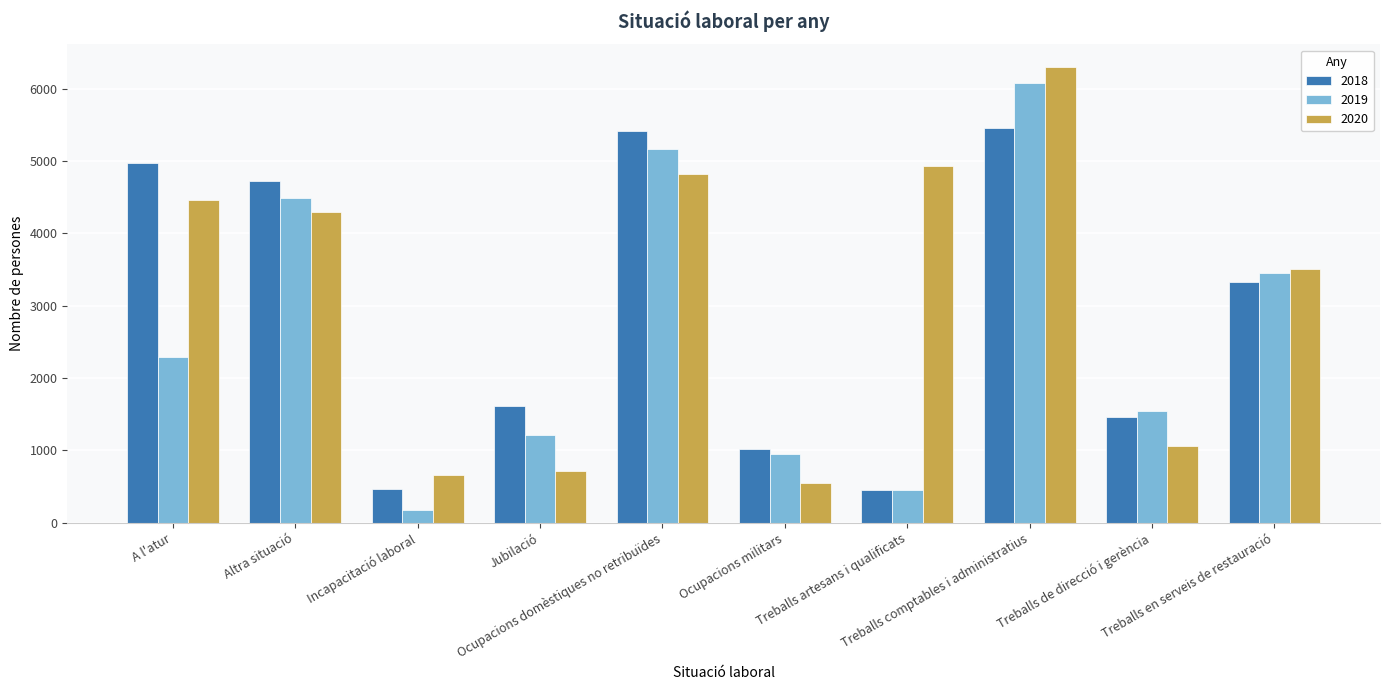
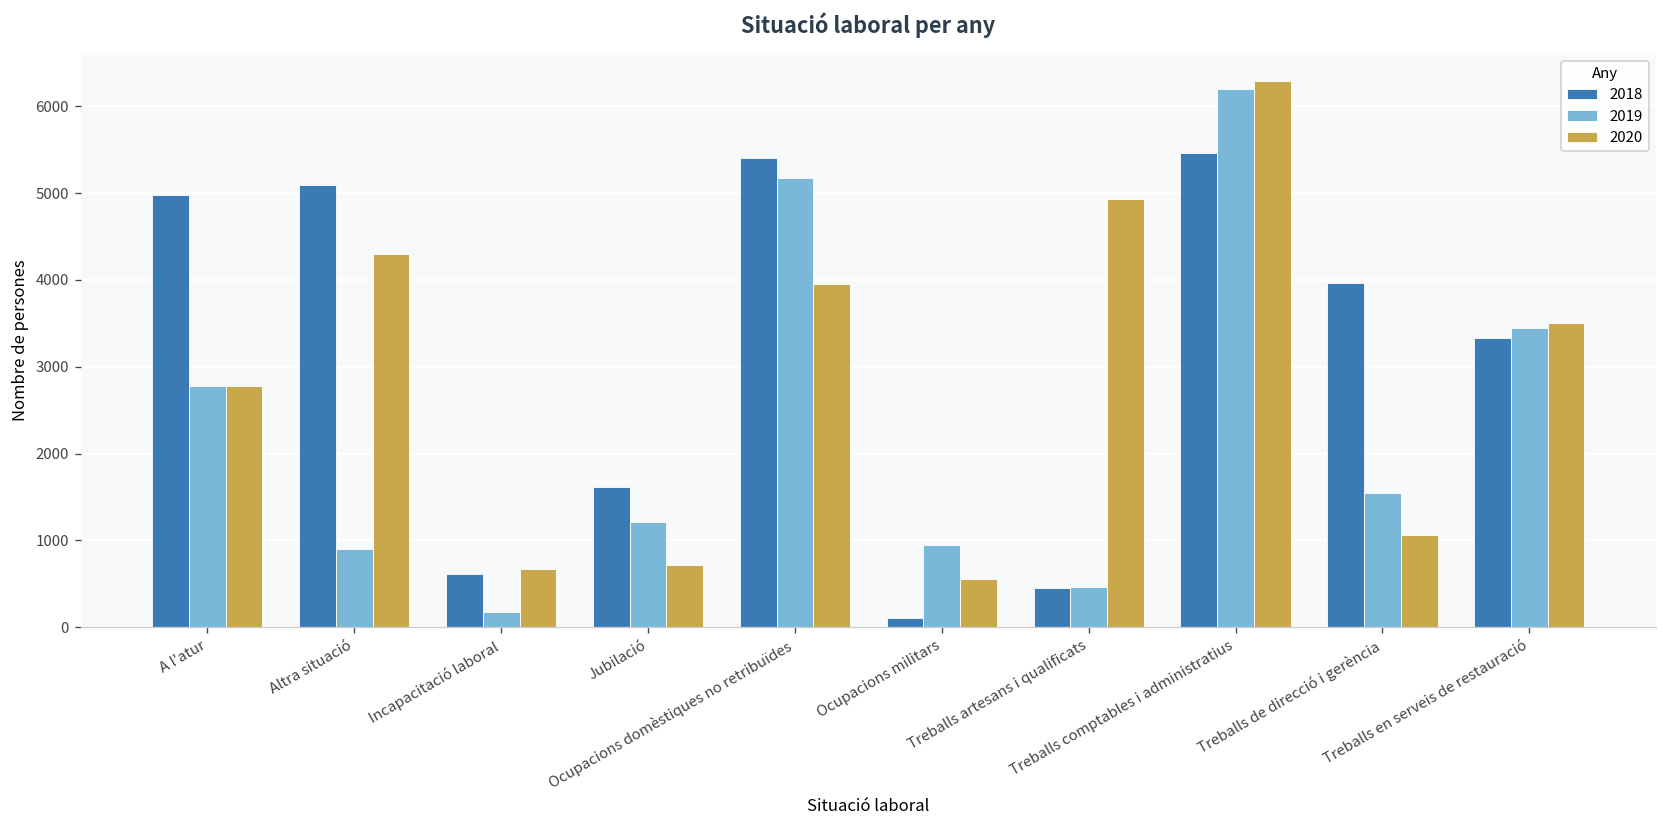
  {
    "2018": {
      "A l'atur": 5000,
-     "Altra situació": 4700,
-     "Incapacitació laboral": 500,
+     "Altra situació": 5100,
+     "Incapacitació laboral": 600,
      "Jubilació": 1600,
      "Ocupacions domèstiques no retribuïdes": 5400,
-     "Ocupacions militars": 1000,
+     "Ocupacions militars": 100,
      "Treballs artesans i qualificats": 500,
      "Treballs comptables i administratius": 5500,
-     "Treballs de direcció i gerència": 1500,
+     "Treballs de direcció i gerència": 4000,
      "Treballs en serveis de restauració": 3300
    },
    "2019": {
-     "A l'atur": 2300,
-     "Altra situació": 4500,
+     "A l'atur": 2800,
+     "Altra situació": 900,
      "Incapacitació laboral": 200,
      "Jubilació": 1200,
      "Ocupacions domèstiques no retribuïdes": 5200,
      "Ocupacions militars": 900,
      "Treballs artesans i qualificats": 500,
-     "Treballs comptables i administratius": 6100,
+     "Treballs comptables i administratius": 6200,
      "Treballs de direcció i gerència": 1500,
      "Treballs en serveis de restauració": 3500
    },
    "2020": {
-     "A l'atur": 4500,
+     "A l'atur": 2800,
      "Altra situació": 4300,
      "Incapacitació laboral": 700,
      "Jubilació": 700,
-     "Ocupacions domèstiques no retribuïdes": 4800,
+     "Ocupacions domèstiques no retribuïdes": 3900,
      "Ocupacions militars": 600,
      "Treballs artesans i qualificats": 4900,
      "Treballs comptables i administratius": 6300,
      "Treballs de direcció i gerència": 1100,
      "Treballs en serveis de restauració": 3500
    }
  }
